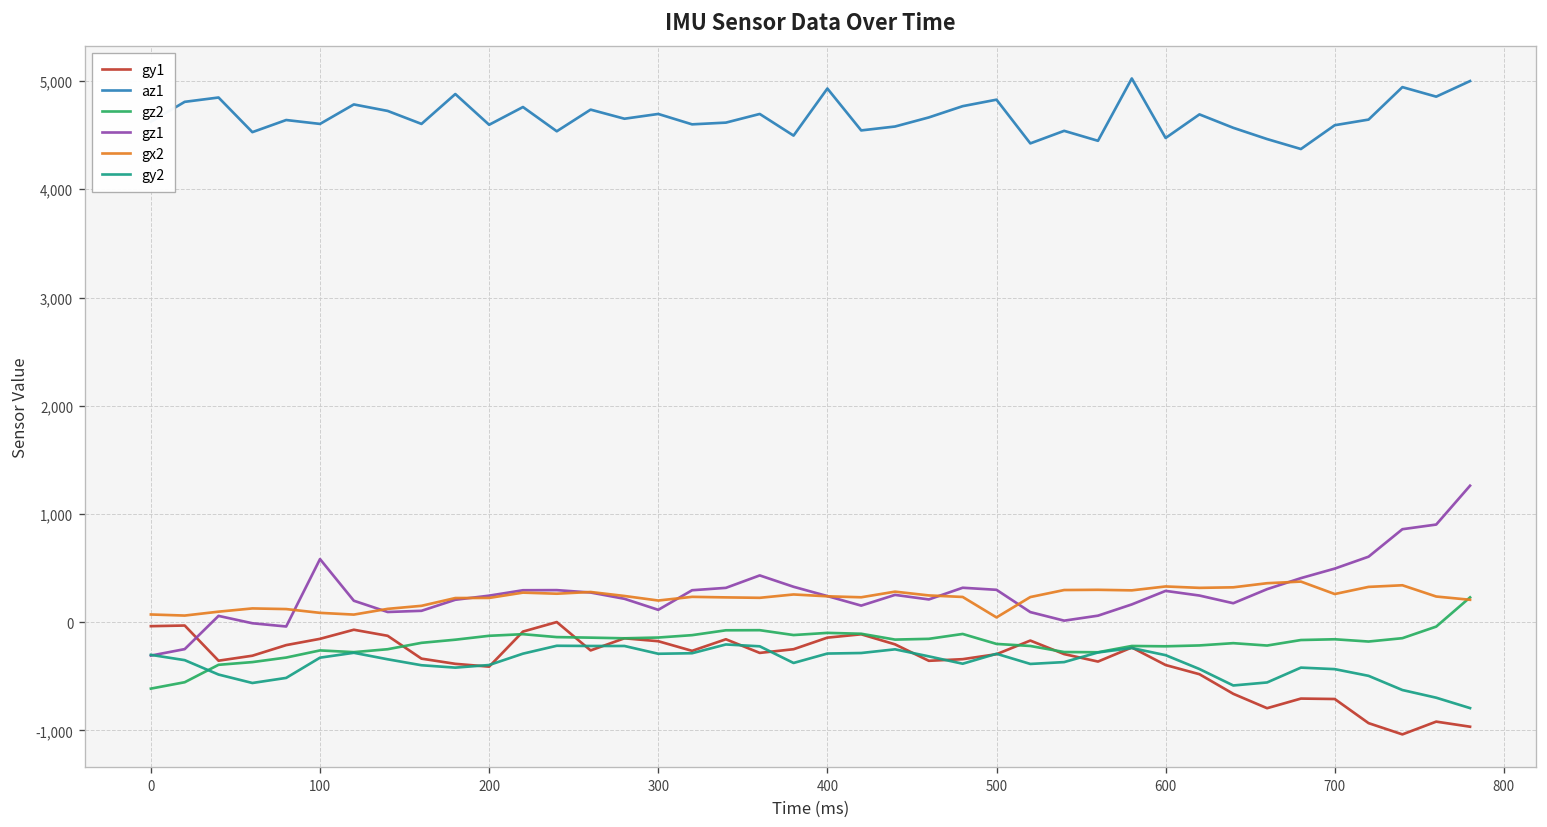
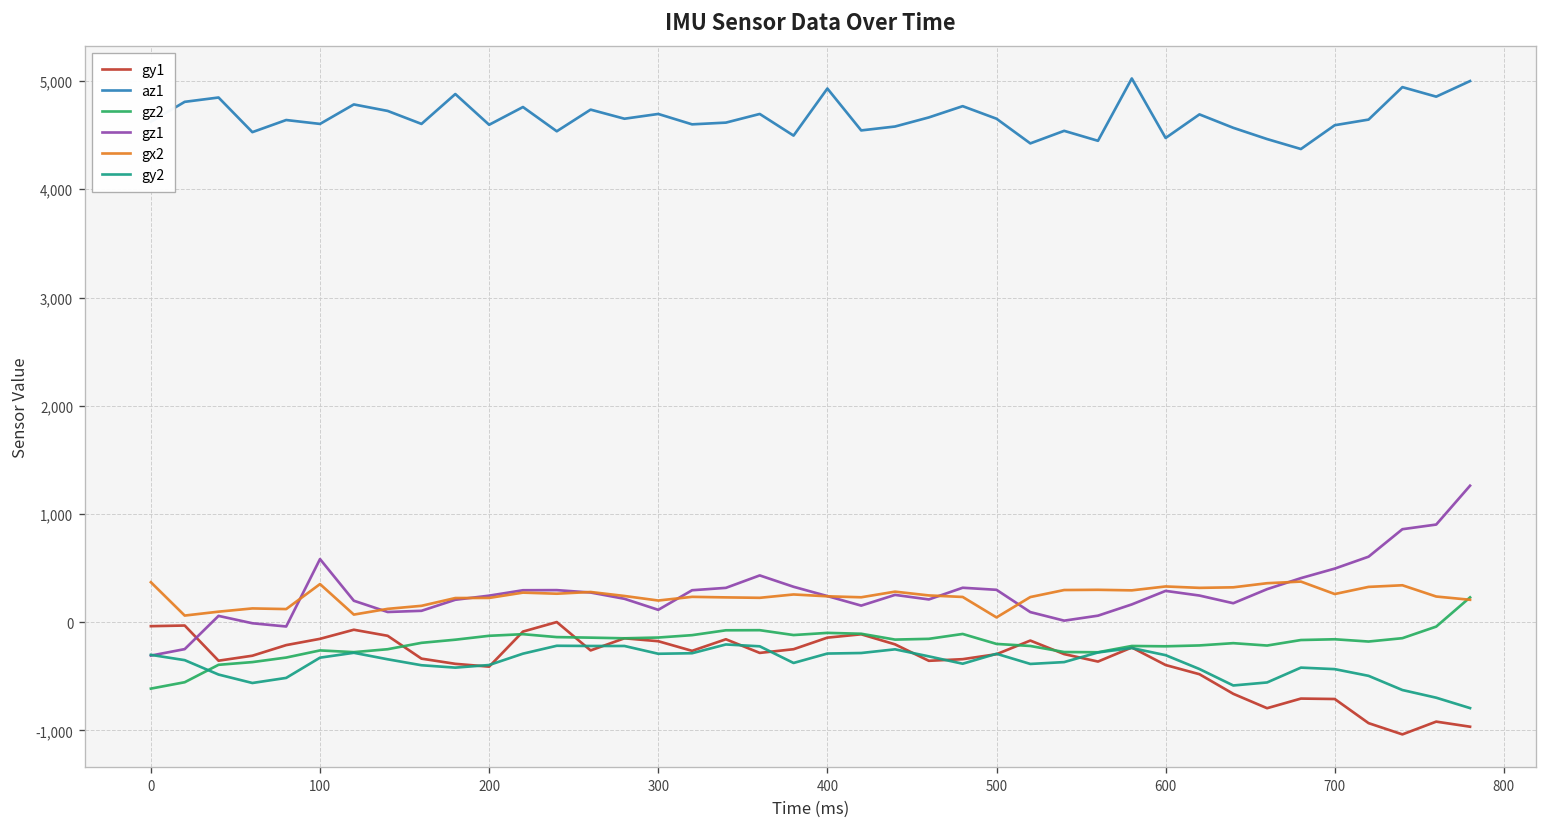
  {
    "gy1": {
      "0": "0",
      "100": "-200",
      "300": "-200",
      "400": "-100",
      "600": "-400",
      "700": "-700"
    },
    "az1": {
      "100": "4,600",
      "200": "4,600",
      "300": "4,700",
      "400": "4,900",
-     "500": "4,800",
+     "500": "4,700",
      "600": "4,500",
      "700": "4,600"
    },
    "gz1": {
      "100": "600",
      "300": "100",
      "500": "300",
      "600": "300",
      "700": "500"
    },
    "gx2": {
-     "0": "100",
-     "100": "100",
+     "0": "400",
+     "100": "400",
      "300": "200",
      "500": "0",
      "600": "300",
      "700": "300"
    }
  }
